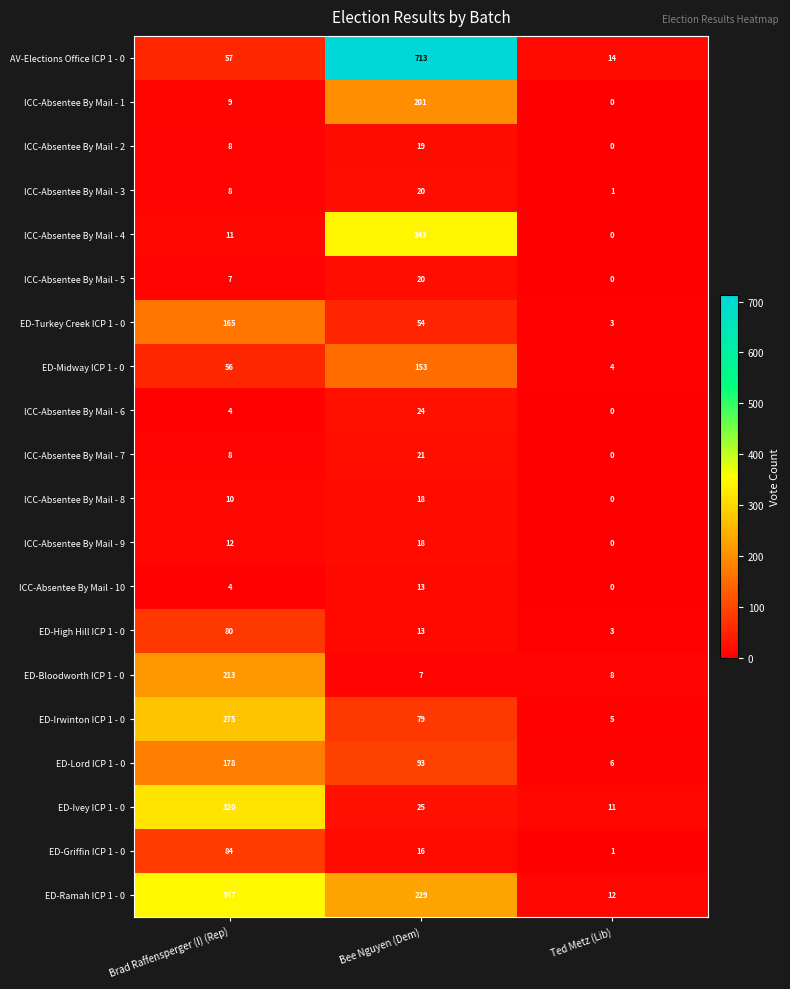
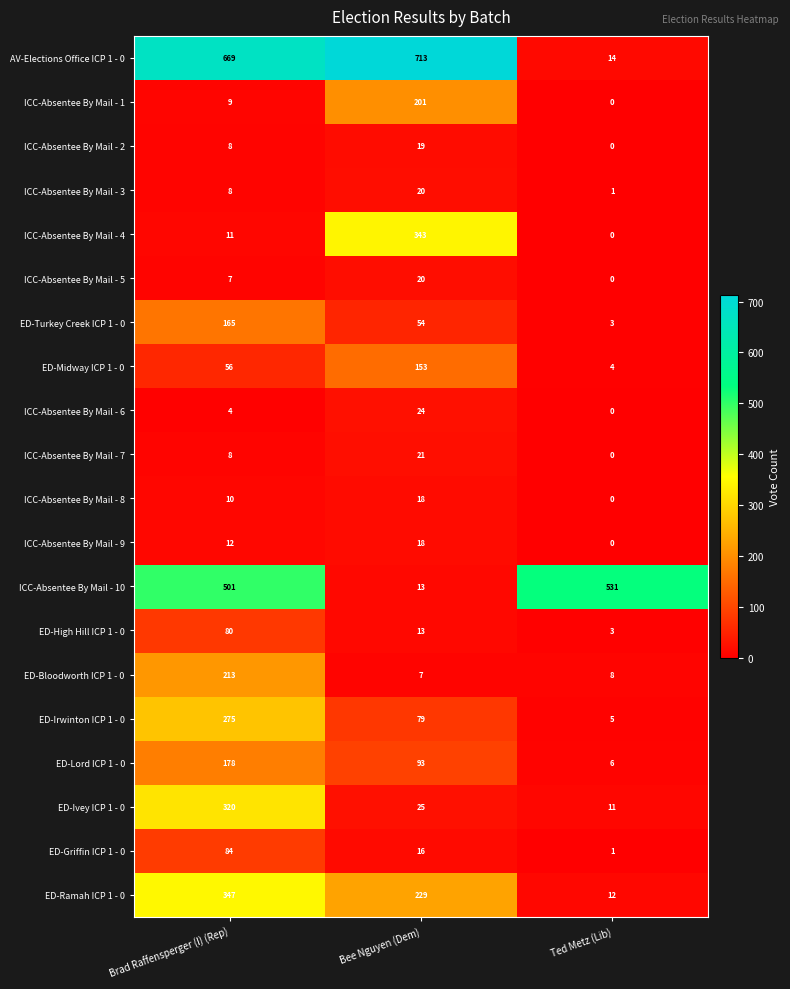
  {
    "AV-Elections Office ICP 1 - 0": {
-     "Brad Raffensperger (I) (Rep)": 57,
+     "Brad Raffensperger (I) (Rep)": 669,
      "Bee Nguyen (Dem)": 713,
      "Ted Metz (Lib)": 14
    },
    "ICC-Absentee By Mail - 1": {
      "Brad Raffensperger (I) (Rep)": 9,
      "Bee Nguyen (Dem)": 201,
      "Ted Metz (Lib)": 0
    },
    "ICC-Absentee By Mail - 2": {
      "Brad Raffensperger (I) (Rep)": 8,
      "Bee Nguyen (Dem)": 19,
      "Ted Metz (Lib)": 0
    },
    "ICC-Absentee By Mail - 3": {
      "Brad Raffensperger (I) (Rep)": 8,
      "Bee Nguyen (Dem)": 20,
      "Ted Metz (Lib)": 1
    },
    "ICC-Absentee By Mail - 4": {
      "Brad Raffensperger (I) (Rep)": 11,
      "Bee Nguyen (Dem)": 343,
      "Ted Metz (Lib)": 0
    },
    "ICC-Absentee By Mail - 5": {
      "Brad Raffensperger (I) (Rep)": 7,
      "Bee Nguyen (Dem)": 20,
      "Ted Metz (Lib)": 0
    },
    "ED-Turkey Creek ICP 1 - 0": {
      "Brad Raffensperger (I) (Rep)": 165,
      "Bee Nguyen (Dem)": 54,
      "Ted Metz (Lib)": 3
    },
    "ED-Midway ICP 1 - 0": {
      "Brad Raffensperger (I) (Rep)": 56,
      "Bee Nguyen (Dem)": 153,
      "Ted Metz (Lib)": 4
    },
    "ICC-Absentee By Mail - 6": {
      "Brad Raffensperger (I) (Rep)": 4,
      "Bee Nguyen (Dem)": 24,
      "Ted Metz (Lib)": 0
    },
    "ICC-Absentee By Mail - 7": {
      "Brad Raffensperger (I) (Rep)": 8,
      "Bee Nguyen (Dem)": 21,
      "Ted Metz (Lib)": 0
    },
    "ICC-Absentee By Mail - 8": {
      "Brad Raffensperger (I) (Rep)": 10,
      "Bee Nguyen (Dem)": 18,
      "Ted Metz (Lib)": 0
    },
    "ICC-Absentee By Mail - 9": {
      "Brad Raffensperger (I) (Rep)": 12,
      "Bee Nguyen (Dem)": 18,
      "Ted Metz (Lib)": 0
    },
    "ICC-Absentee By Mail - 10": {
-     "Brad Raffensperger (I) (Rep)": 4,
+     "Brad Raffensperger (I) (Rep)": 501,
      "Bee Nguyen (Dem)": 13,
-     "Ted Metz (Lib)": 0
+     "Ted Metz (Lib)": 531
    },
    "ED-High Hill ICP 1 - 0": {
      "Brad Raffensperger (I) (Rep)": 80,
      "Bee Nguyen (Dem)": 13,
      "Ted Metz (Lib)": 3
    },
    "ED-Bloodworth ICP 1 - 0": {
      "Brad Raffensperger (I) (Rep)": 213,
      "Bee Nguyen (Dem)": 7,
      "Ted Metz (Lib)": 8
    },
    "ED-Irwinton ICP 1 - 0": {
      "Brad Raffensperger (I) (Rep)": 275,
      "Bee Nguyen (Dem)": 79,
      "Ted Metz (Lib)": 5
    },
    "ED-Lord ICP 1 - 0": {
      "Brad Raffensperger (I) (Rep)": 178,
      "Bee Nguyen (Dem)": 93,
      "Ted Metz (Lib)": 6
    },
    "ED-Ivey ICP 1 - 0": {
      "Brad Raffensperger (I) (Rep)": 320,
      "Bee Nguyen (Dem)": 25,
      "Ted Metz (Lib)": 11
    },
    "ED-Griffin ICP 1 - 0": {
      "Brad Raffensperger (I) (Rep)": 84,
      "Bee Nguyen (Dem)": 16,
      "Ted Metz (Lib)": 1
    },
    "ED-Ramah ICP 1 - 0": {
      "Brad Raffensperger (I) (Rep)": 347,
      "Bee Nguyen (Dem)": 229,
      "Ted Metz (Lib)": 12
    }
  }
